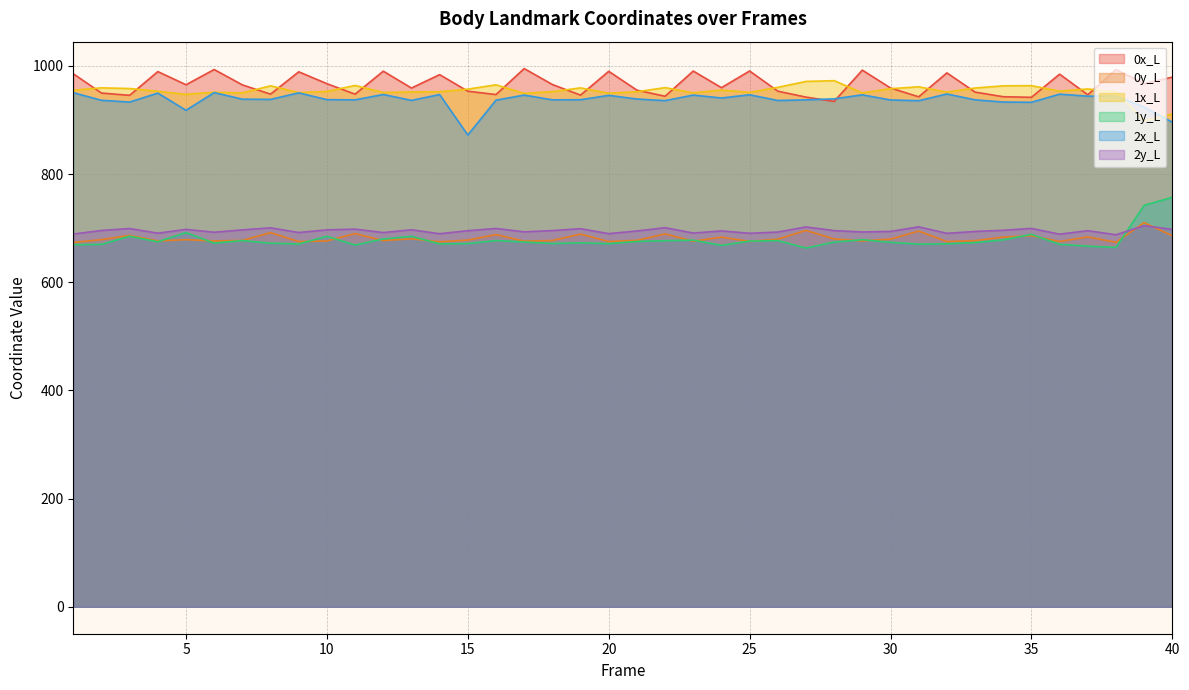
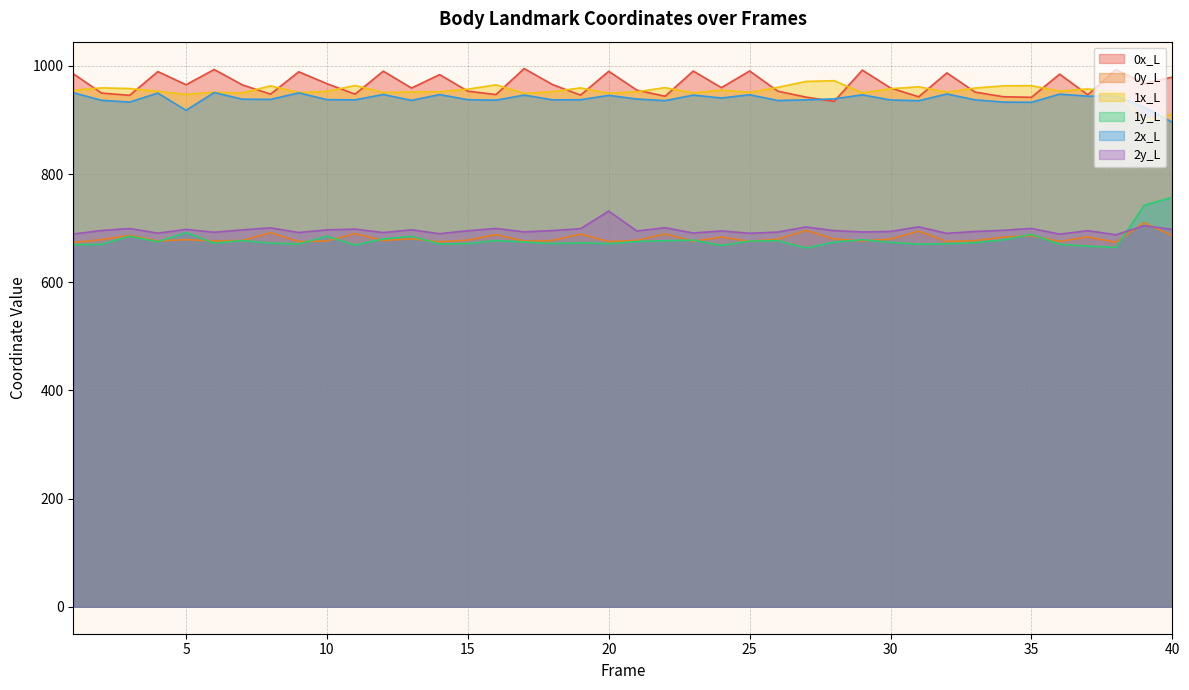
  {
    "1y_L": {
      "5": 690,
      "10": 690,
      "15": 670,
      "30": 670,
      "40": 760
    },
    "2x_L": {
      "5": 920,
      "10": 940,
-     "15": 870,
+     "15": 940,
      "30": 940,
      "35": 930,
      "40": 900
    },
    "2y_L": {
      "5": 700,
      "10": 700,
      "15": 700,
-     "20": 690,
+     "20": 730,
      "25": 690,
      "30": 690,
      "35": 700,
      "40": 700
    }
  }
